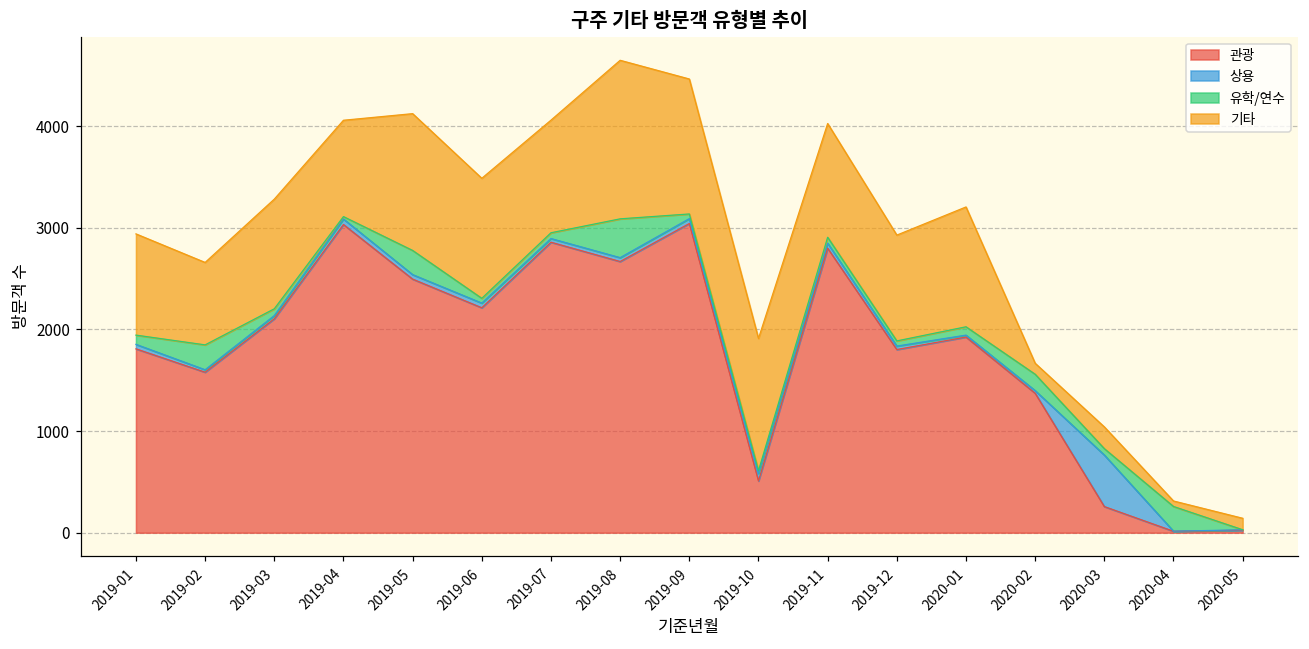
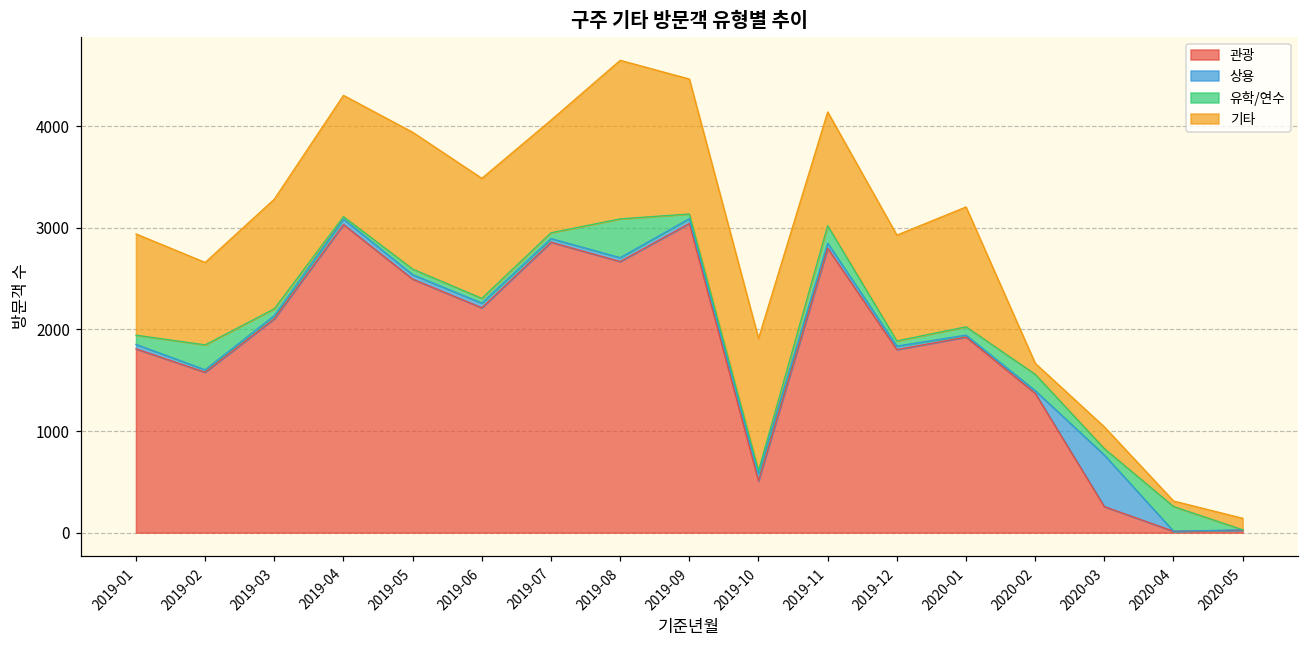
  {
    "관광": {
      "2019-01": 1800,
      "2019-03": 2100,
      "2019-04": 3000,
      "2019-05": 2500,
      "2019-06": 2200,
      "2019-07": 2900,
      "2019-08": 2700,
      "2019-09": 3000,
      "2019-10": 500,
      "2019-11": 2800,
      "2019-12": 1800,
      "2020-03": 300
    },
    "상용": {
      "2019-01": 0,
      "2019-03": 0,
      "2019-05": 0,
      "2019-06": 0,
      "2019-07": 0,
      "2019-08": 0,
      "2019-09": 0,
      "2019-10": 100,
      "2019-11": 100,
      "2019-12": 0,
      "2020-03": 500
    },
    "유학/연수": {
      "2019-01": 100,
      "2019-02": 200,
      "2019-03": 100,
-     "2019-05": 200,
+     "2019-05": 100,
      "2019-06": 0,
      "2019-07": 100,
      "2019-08": 400,
      "2019-09": 0,
      "2019-10": 0,
-     "2019-11": 100,
+     "2019-11": 200,
      "2019-12": 100,
      "2020-01": 100,
      "2020-02": 200,
      "2020-03": 100,
      "2020-04": 200
    },
    "기타": {
      "2019-01": 1000,
      "2019-02": 800,
      "2019-03": 1100,
-     "2019-04": 900,
+     "2019-04": 1200,
      "2019-05": 1300,
      "2019-06": 1200,
      "2019-07": 1100,
      "2019-08": 1600,
      "2019-09": 1300,
      "2019-10": 1300,
      "2019-11": 1100,
      "2019-12": 1000,
      "2020-01": 1200,
      "2020-02": 100,
      "2020-03": 200,
      "2020-04": 100,
      "2020-05": 100
    }
  }
